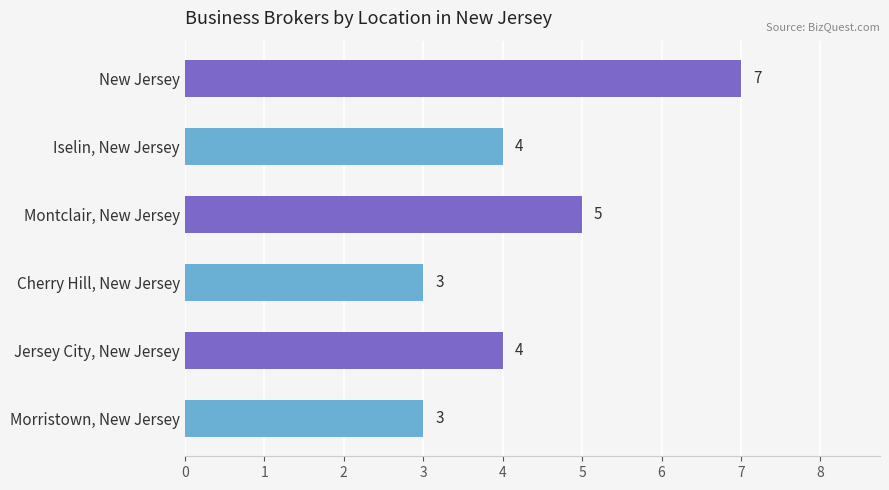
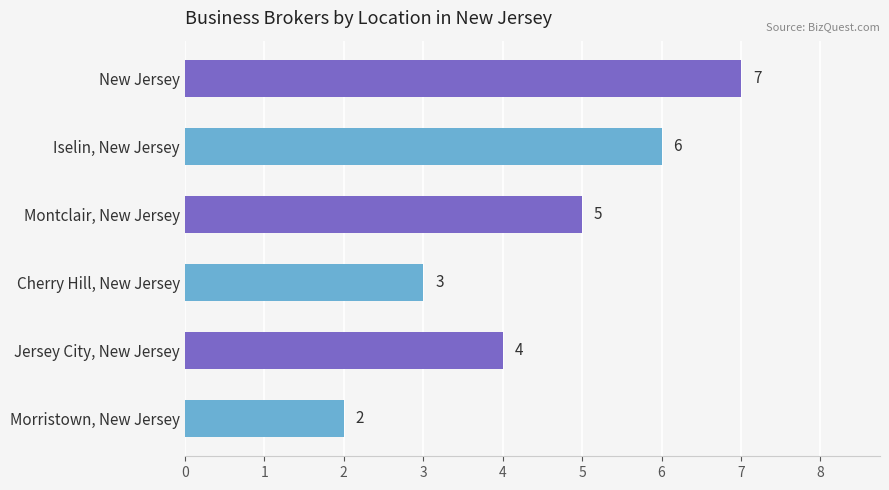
  {
    "New Jersey": 7,
-   "Iselin, New Jersey": 4,
+   "Iselin, New Jersey": 6,
    "Montclair, New Jersey": 5,
    "Cherry Hill, New Jersey": 3,
    "Jersey City, New Jersey": 4,
-   "Morristown, New Jersey": 3
+   "Morristown, New Jersey": 2
  }
